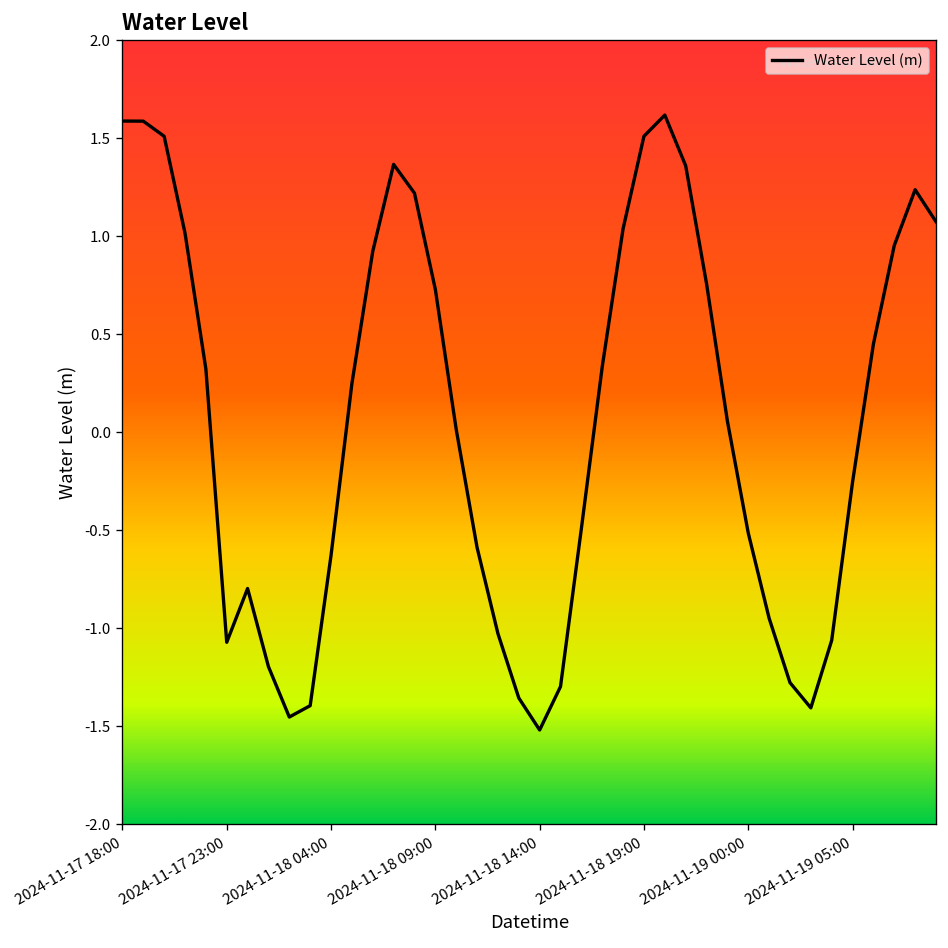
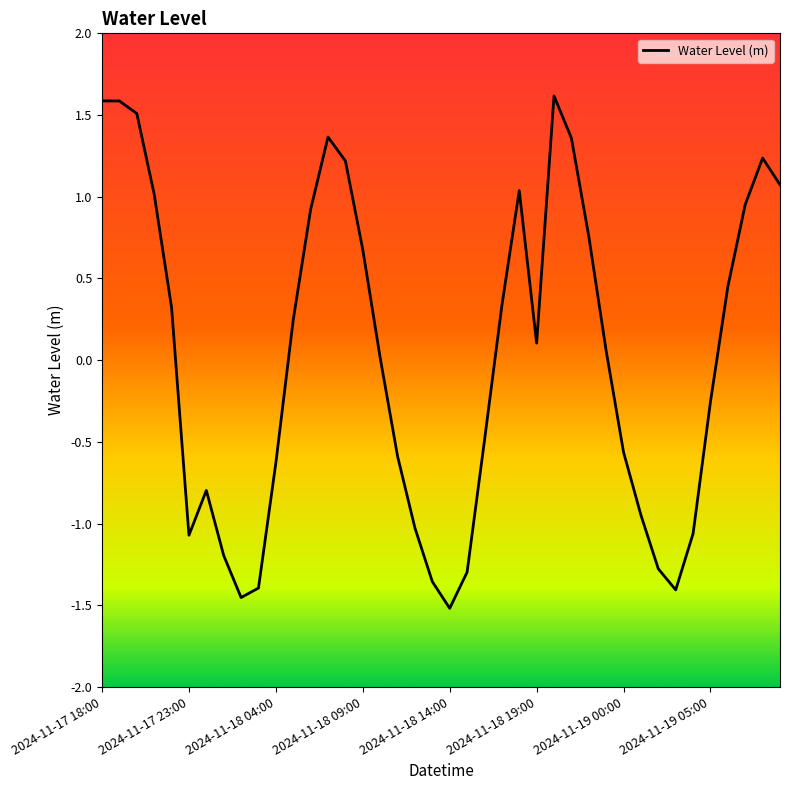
  {
    "2024-11-17 18:00": 1.59,
    "2024-11-17 23:00": -1.07,
    "2024-11-18 04:00": -0.63,
-   "2024-11-18 09:00": 0.73,
+   "2024-11-18 09:00": 0.68,
    "2024-11-18 14:00": -1.52,
-   "2024-11-18 19:00": 1.51,
-   "2024-11-19 00:00": -0.51,
+   "2024-11-18 19:00": 0.10,
+   "2024-11-19 00:00": -0.56,
    "2024-11-19 05:00": -0.25
  }
